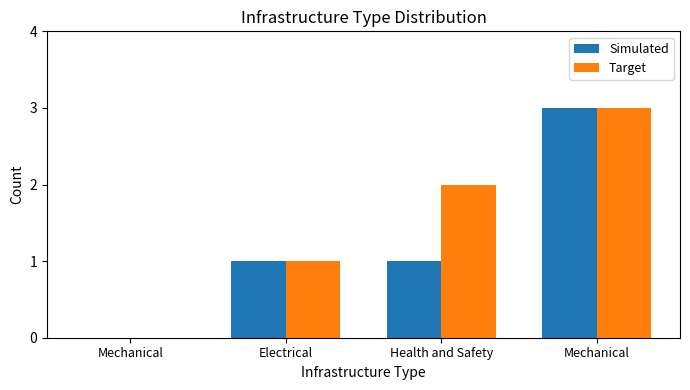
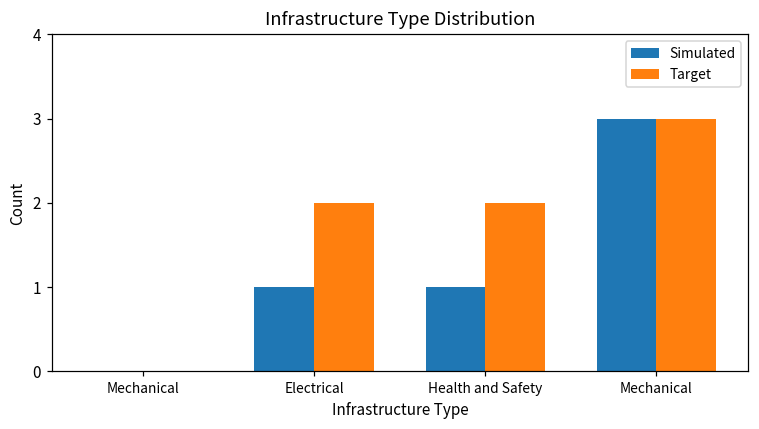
  {
    "Simulated": {
      "Electrical": 1,
      "Health and Safety": 1
    },
    "Target": {
-     "Electrical": 1,
+     "Electrical": 2,
      "Health and Safety": 2
    }
  }
